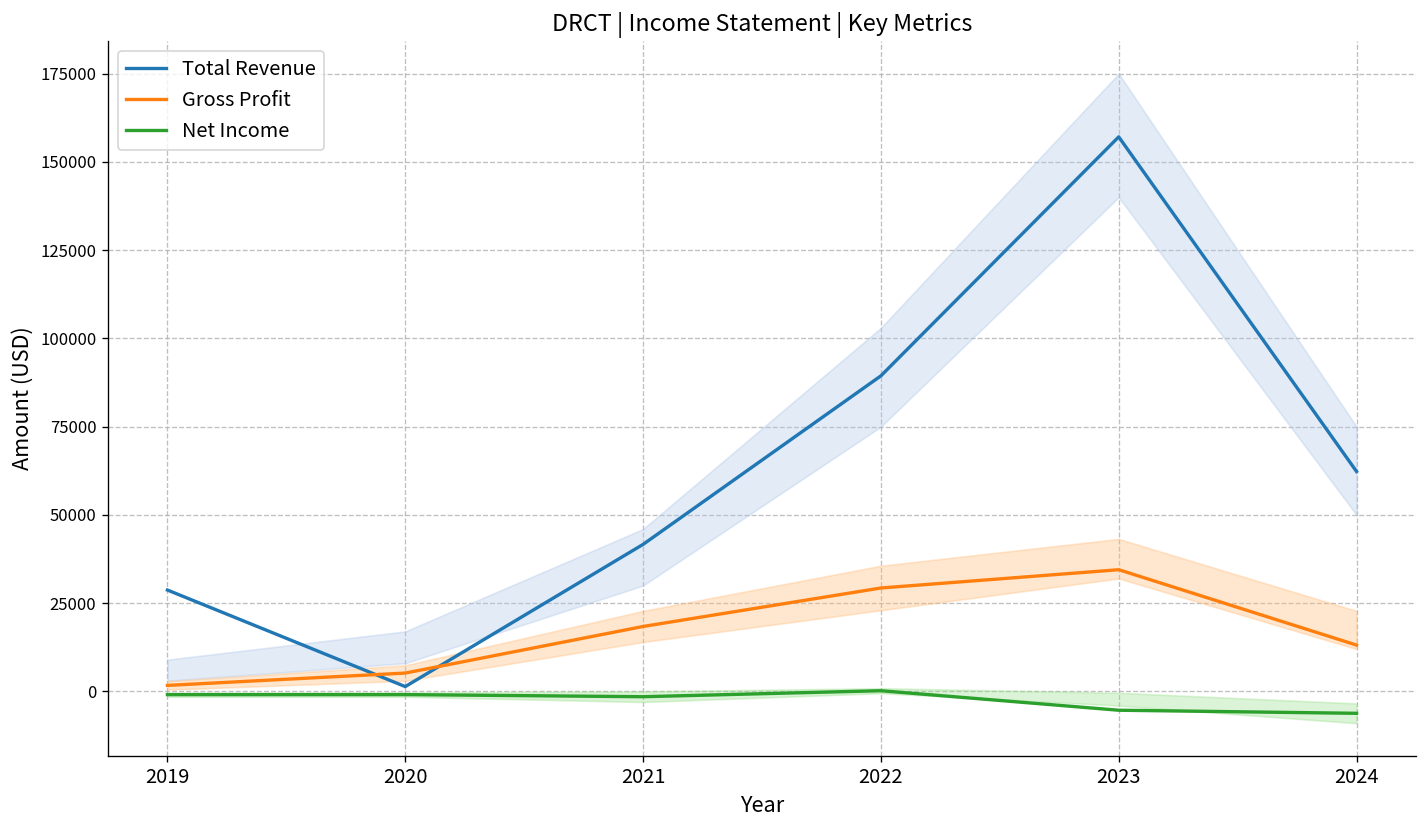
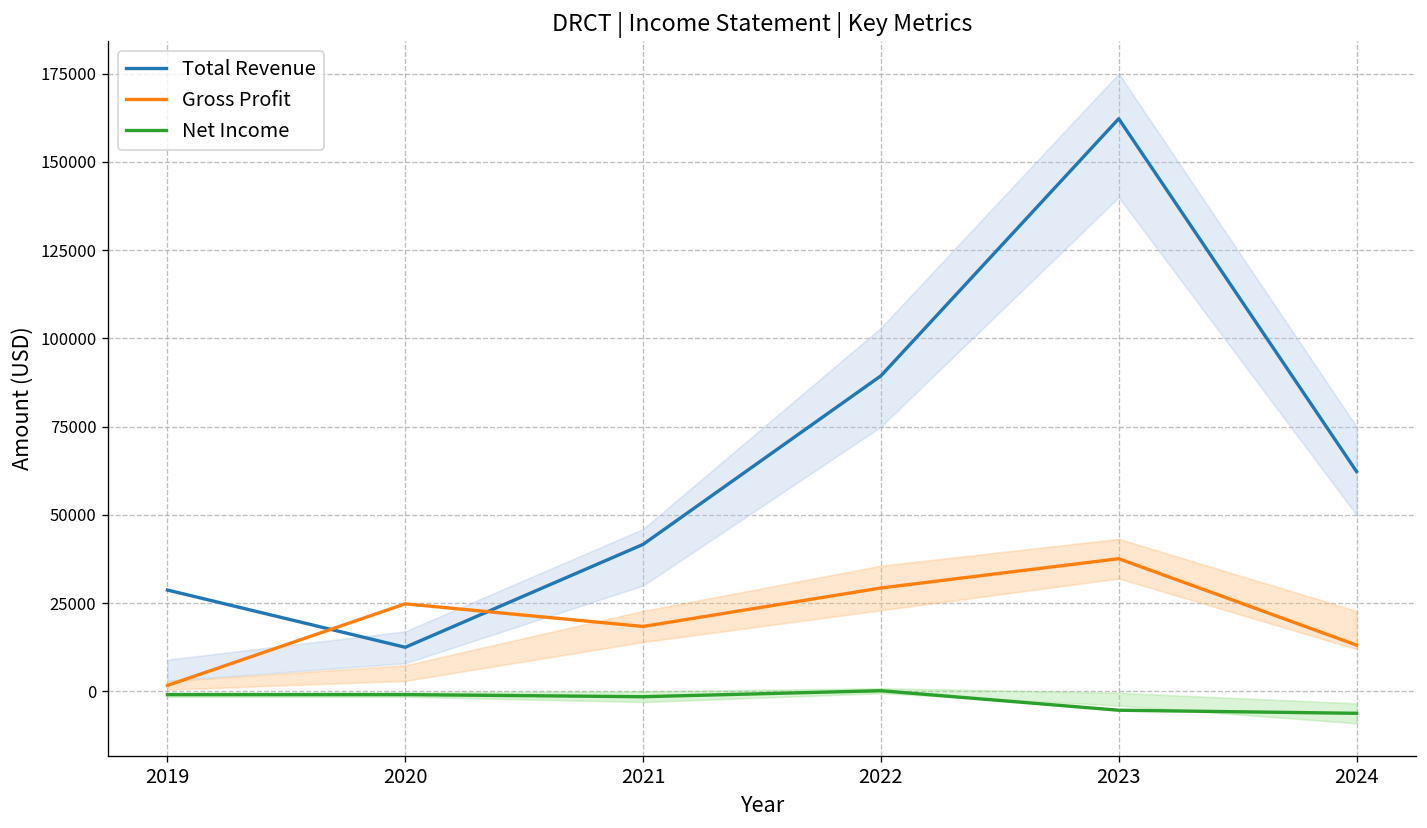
  {
    "Total Revenue": {
      "2019": 29000,
-     "2020": 1000,
+     "2020": 13000,
      "2021": 42000,
      "2022": 89000,
-     "2023": 157000,
+     "2023": 162000,
      "2024": 62000
    },
    "Gross Profit": {
      "2019": 2000,
-     "2020": 5000,
+     "2020": 25000,
      "2021": 18000,
      "2022": 29000,
-     "2023": 34000,
+     "2023": 38000,
      "2024": 13000
    },
    "Net Income": {
      "2021": -2000,
      "2023": -5000,
      "2024": -6000
    }
  }
